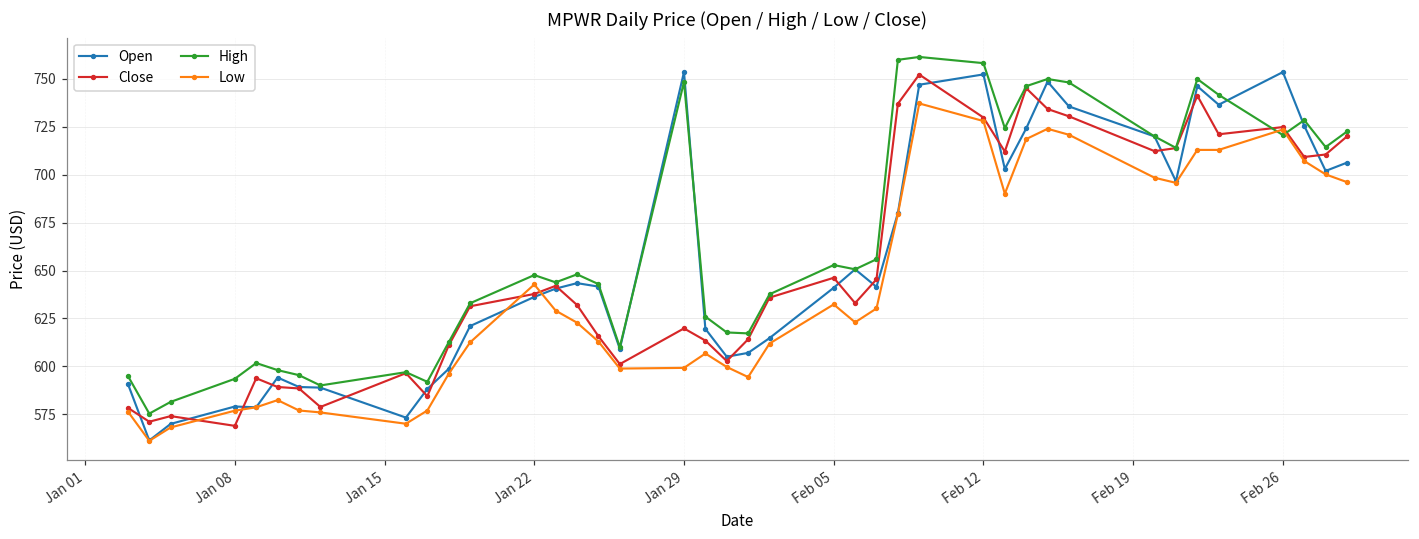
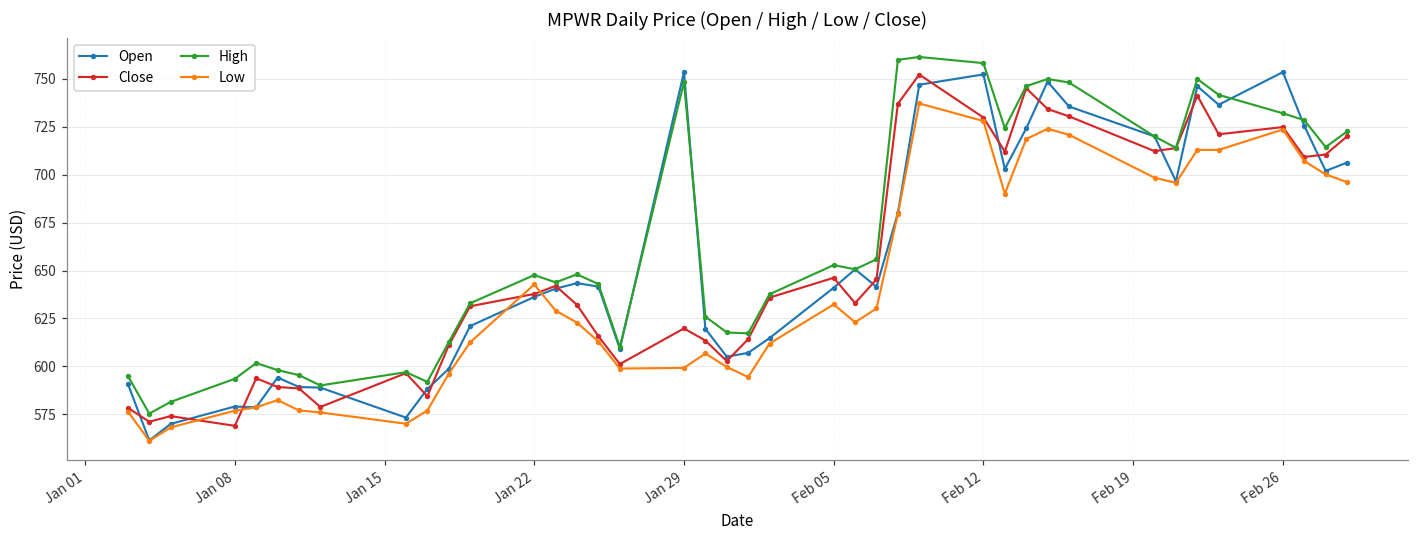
  {
    "Open": {
      "Jan 08": 579,
      "Jan 22": 636,
      "Jan 29": 754,
      "Feb 05": 641,
      "Feb 12": 752,
      "Feb 26": 754
    },
    "Close": {
      "Jan 08": 569,
      "Jan 22": 638,
      "Jan 29": 620,
      "Feb 05": 646,
      "Feb 12": 730
    },
    "High": {
      "Jan 08": 593,
      "Jan 22": 648,
      "Jan 29": 748,
      "Feb 05": 653,
      "Feb 12": 758,
-     "Feb 26": 721
+     "Feb 26": 732
    },
    "Low": {
      "Jan 08": 577,
      "Jan 22": 643,
      "Jan 29": 599,
      "Feb 05": 632,
      "Feb 12": 728
    }
  }
